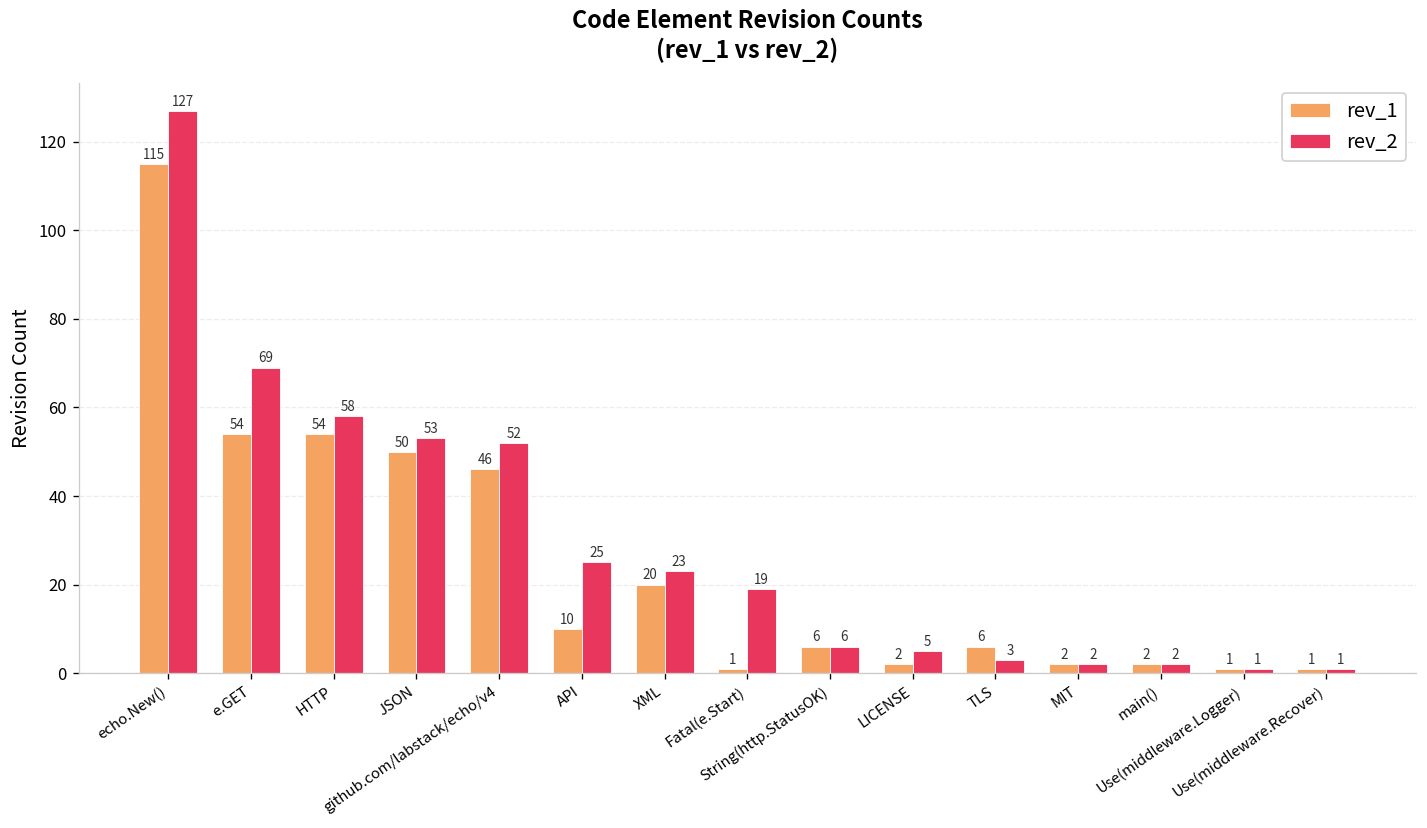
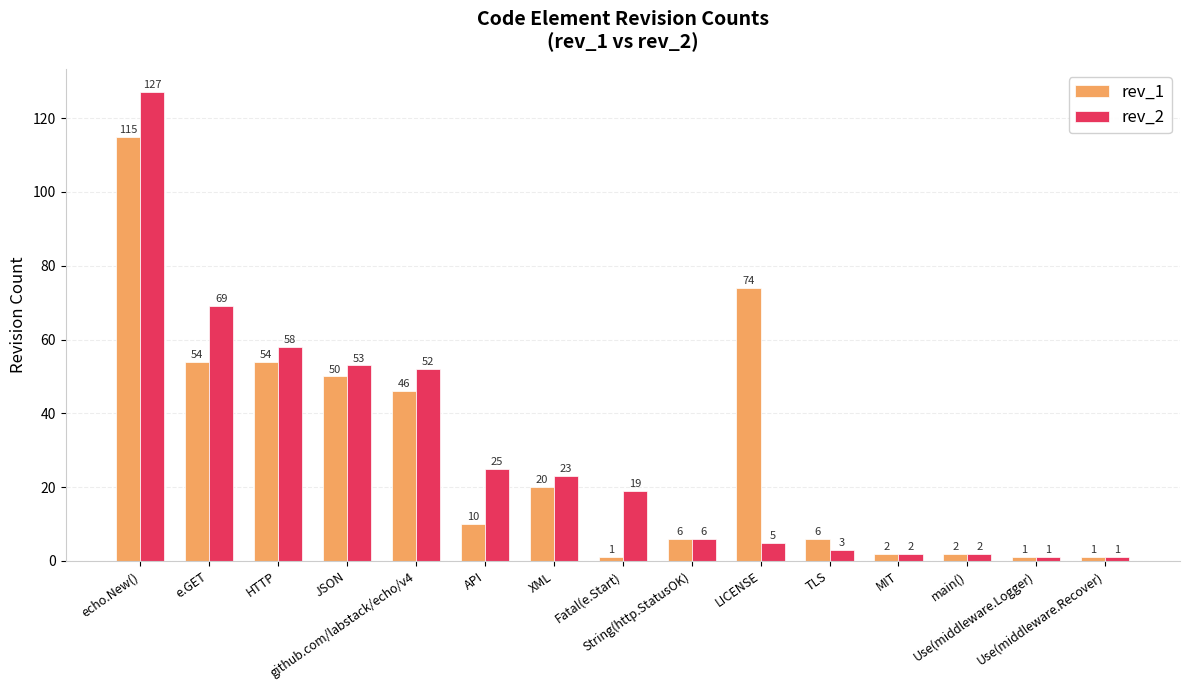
  {
    "rev_1": {
      "echo.New()": 115,
      "e.GET": 54,
      "HTTP": 54,
      "JSON": 50,
      "github.com/labstack/echo/v4": 46,
      "API": 10,
      "XML": 20,
      "Fatal(e.Start)": 1,
      "String(http.StatusOK)": 6,
-     "LICENSE": 2,
+     "LICENSE": 74,
      "TLS": 6,
      "MIT": 2,
      "main()": 2,
      "Use(middleware.Logger)": 1,
      "Use(middleware.Recover)": 1
    },
    "rev_2": {
      "echo.New()": 127,
      "e.GET": 69,
      "HTTP": 58,
      "JSON": 53,
      "github.com/labstack/echo/v4": 52,
      "API": 25,
      "XML": 23,
      "Fatal(e.Start)": 19,
      "String(http.StatusOK)": 6,
      "LICENSE": 5,
      "TLS": 3,
      "MIT": 2,
      "main()": 2,
      "Use(middleware.Logger)": 1,
      "Use(middleware.Recover)": 1
    }
  }
